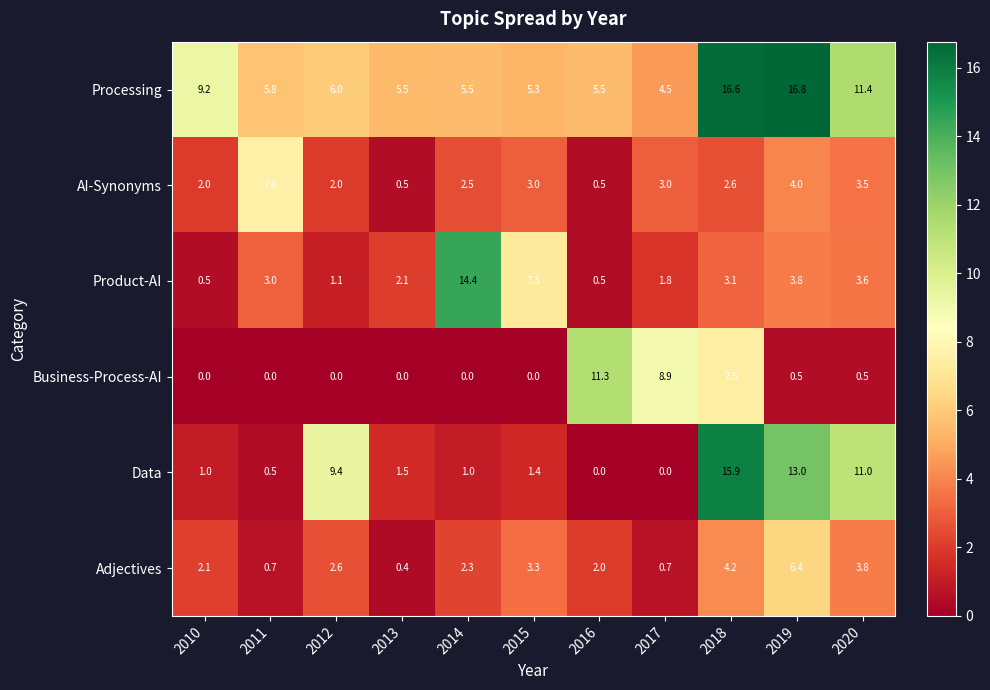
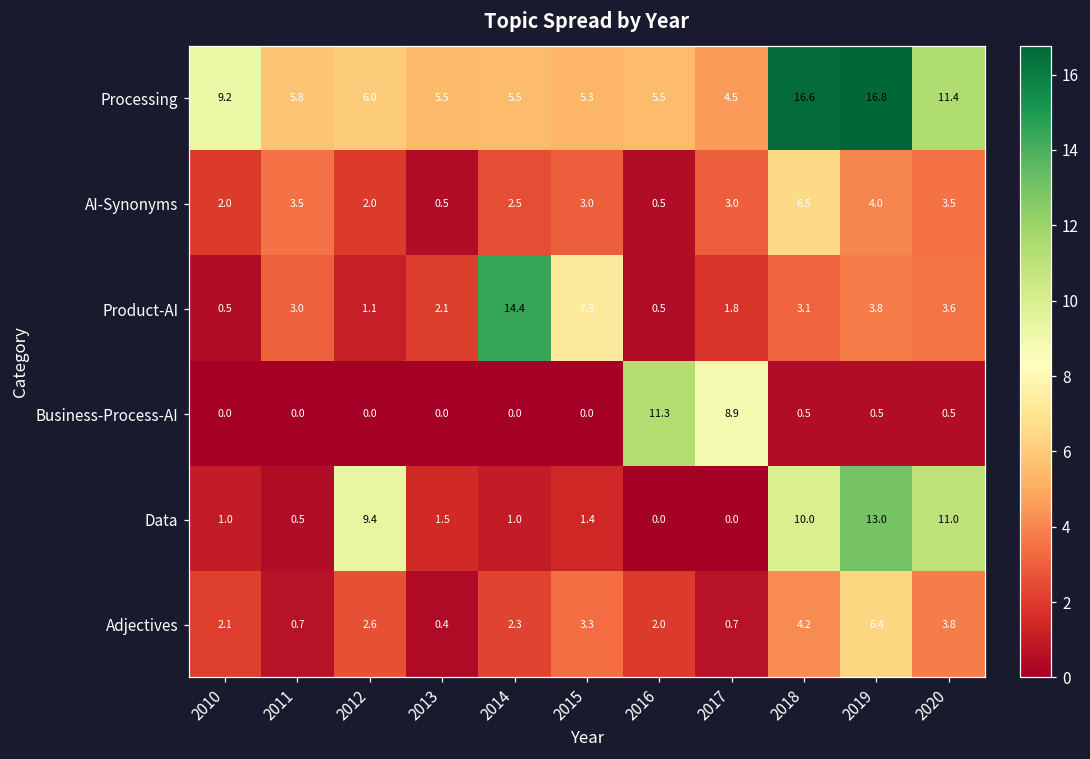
  {
    "Processing": {
      "2010": 9.2,
      "2011": 5.8,
      "2012": 6.0,
      "2013": 5.5,
      "2014": 5.5,
      "2015": 5.3,
      "2016": 5.5,
      "2017": 4.5,
      "2018": 16.6,
      "2019": 16.8,
      "2020": 11.4
    },
    "AI-Synonyms": {
      "2010": 2.0,
-     "2011": 7.6,
+     "2011": 3.5,
      "2012": 2.0,
      "2013": 0.5,
      "2014": 2.5,
      "2015": 3.0,
      "2016": 0.5,
      "2017": 3.0,
-     "2018": 2.6,
+     "2018": 6.5,
      "2019": 4.0,
      "2020": 3.5
    },
    "Product-AI": {
      "2010": 0.5,
      "2011": 3.0,
      "2012": 1.1,
      "2013": 2.1,
      "2014": 14.4,
      "2015": 7.3,
      "2016": 0.5,
      "2017": 1.8,
      "2018": 3.1,
      "2019": 3.8,
      "2020": 3.6
    },
    "Business-Process-AI": {
      "2010": 0.0,
      "2011": 0.0,
      "2012": 0.0,
      "2013": 0.0,
      "2014": 0.0,
      "2015": 0.0,
      "2016": 11.3,
      "2017": 8.9,
-     "2018": 7.5,
+     "2018": 0.5,
      "2019": 0.5,
      "2020": 0.5
    },
    "Data": {
      "2010": 1.0,
      "2011": 0.5,
      "2012": 9.4,
      "2013": 1.5,
      "2014": 1.0,
      "2015": 1.4,
      "2016": 0.0,
      "2017": 0.0,
-     "2018": 15.9,
+     "2018": 10.0,
      "2019": 13.0,
      "2020": 11.0
    },
    "Adjectives": {
      "2010": 2.1,
      "2011": 0.7,
      "2012": 2.6,
      "2013": 0.4,
      "2014": 2.3,
      "2015": 3.3,
      "2016": 2.0,
      "2017": 0.7,
      "2018": 4.2,
      "2019": 6.4,
      "2020": 3.8
    }
  }
